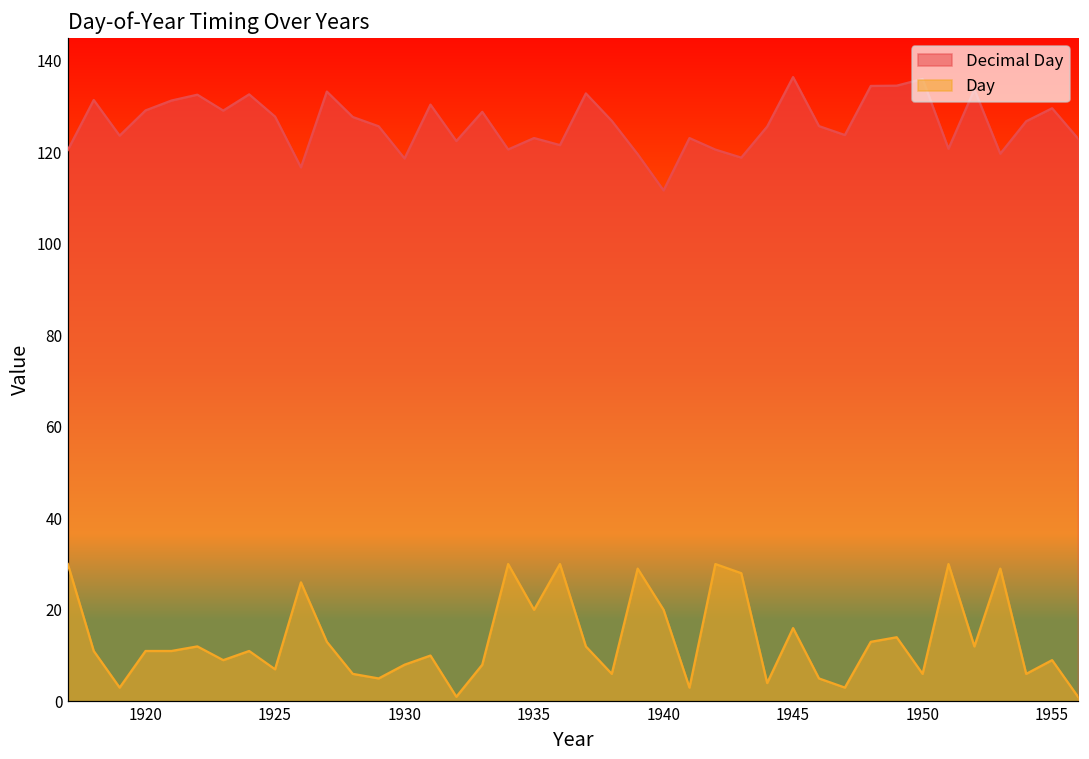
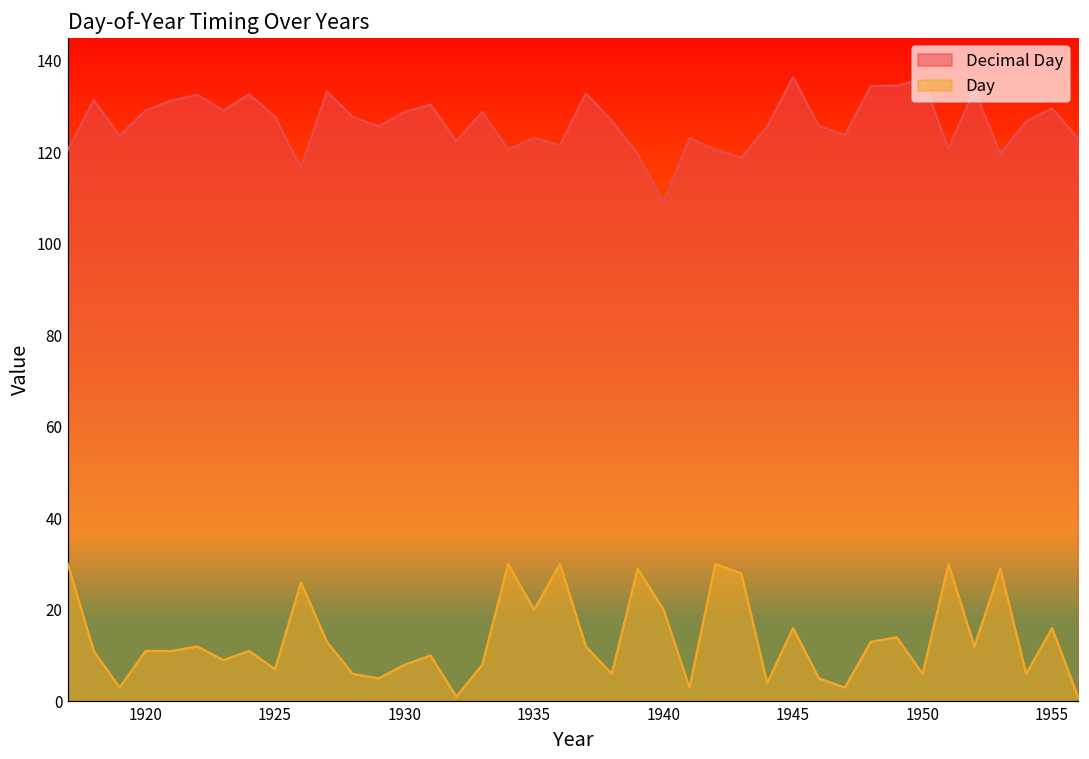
  {
    "Decimal Day": {
      "1920": 129,
      "1925": 128,
-     "1930": 119,
+     "1930": 129,
      "1935": 123,
-     "1940": 112,
+     "1940": 109,
      "1945": 136,
      "1955": 130
    },
    "Day": {
      "1920": 11,
      "1925": 7,
      "1930": 8,
      "1935": 20,
      "1940": 20,
      "1945": 16,
      "1950": 6,
-     "1955": 9
+     "1955": 16
    }
  }
